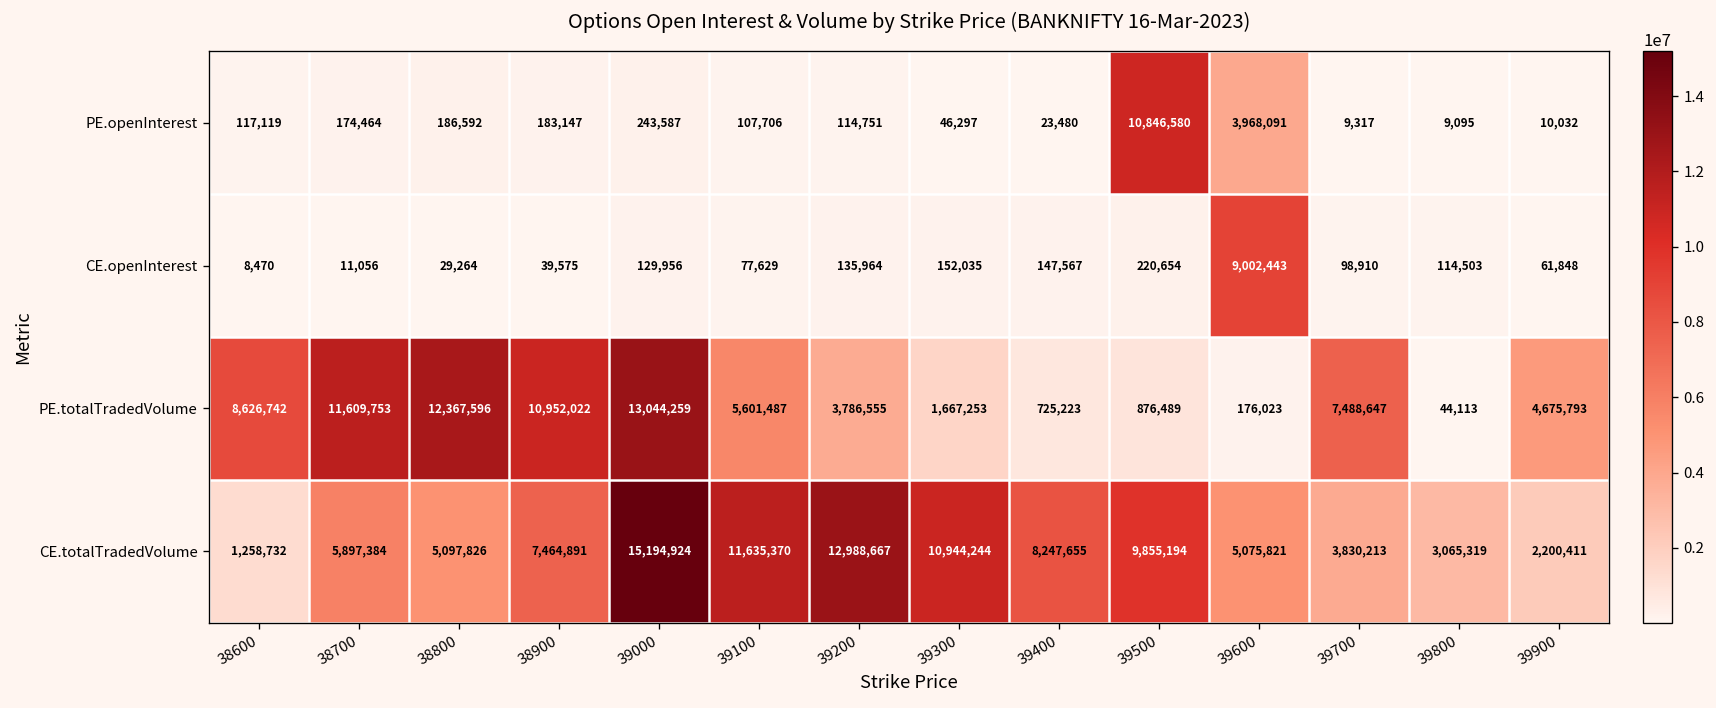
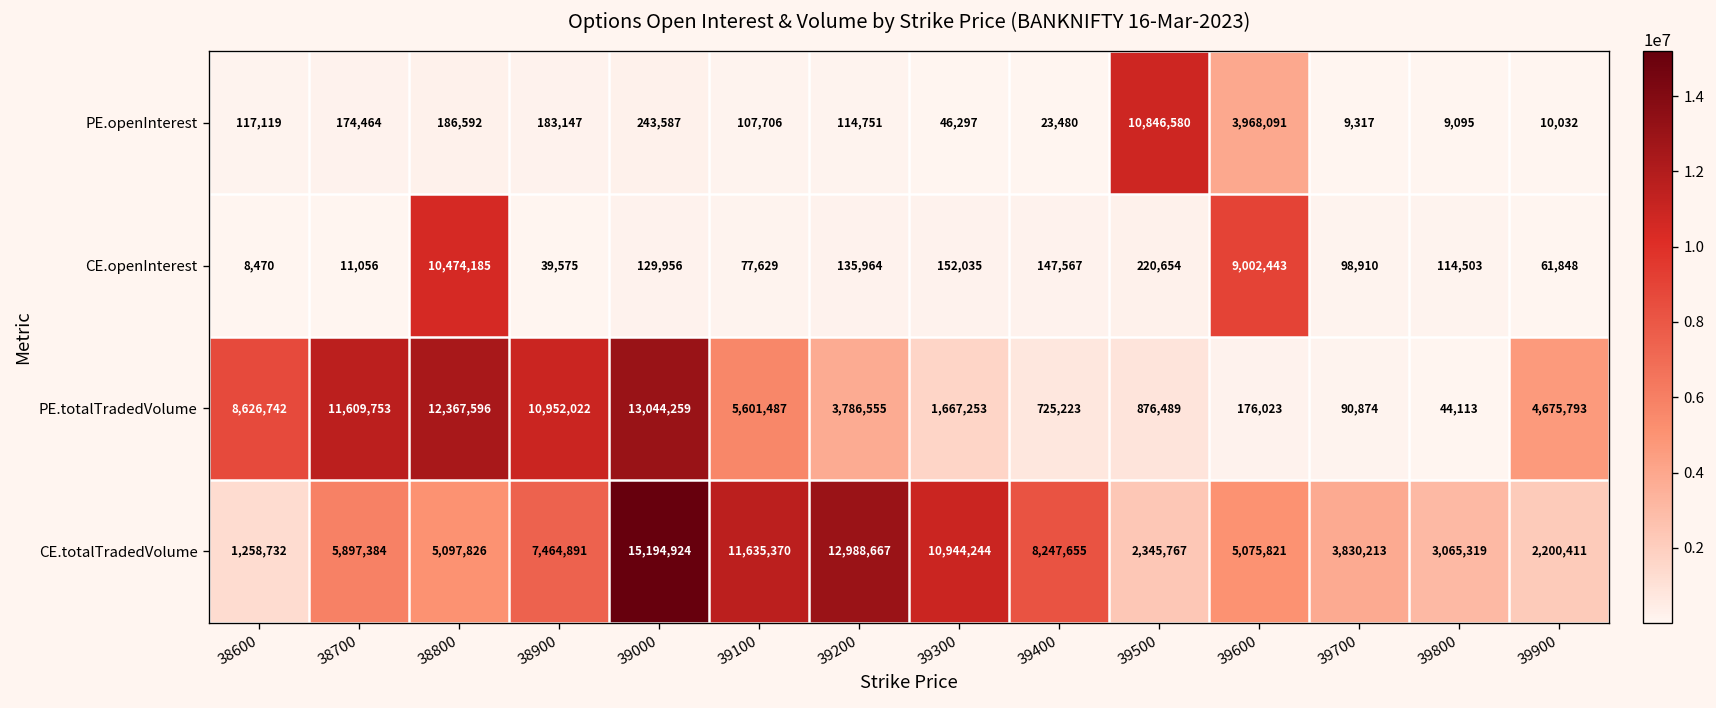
  {
    "PE.openInterest": {
      "38600": "117,119",
      "38700": "174,464",
      "38800": "186,592",
      "38900": "183,147",
      "39000": "243,587",
      "39100": "107,706",
      "39200": "114,751",
      "39300": "46,297",
      "39400": "23,480",
      "39500": "10,846,580",
      "39600": "3,968,091",
      "39700": "9,317",
      "39800": "9,095",
      "39900": "10,032"
    },
    "CE.openInterest": {
      "38600": "8,470",
      "38700": "11,056",
-     "38800": "29,264",
+     "38800": "10,474,185",
      "38900": "39,575",
      "39000": "129,956",
      "39100": "77,629",
      "39200": "135,964",
      "39300": "152,035",
      "39400": "147,567",
      "39500": "220,654",
      "39600": "9,002,443",
      "39700": "98,910",
      "39800": "114,503",
      "39900": "61,848"
    },
    "PE.totalTradedVolume": {
      "38600": "8,626,742",
      "38700": "11,609,753",
      "38800": "12,367,596",
      "38900": "10,952,022",
      "39000": "13,044,259",
      "39100": "5,601,487",
      "39200": "3,786,555",
      "39300": "1,667,253",
      "39400": "725,223",
      "39500": "876,489",
      "39600": "176,023",
-     "39700": "7,488,647",
+     "39700": "90,874",
      "39800": "44,113",
      "39900": "4,675,793"
    },
    "CE.totalTradedVolume": {
      "38600": "1,258,732",
      "38700": "5,897,384",
      "38800": "5,097,826",
      "38900": "7,464,891",
      "39000": "15,194,924",
      "39100": "11,635,370",
      "39200": "12,988,667",
      "39300": "10,944,244",
      "39400": "8,247,655",
-     "39500": "9,855,194",
+     "39500": "2,345,767",
      "39600": "5,075,821",
      "39700": "3,830,213",
      "39800": "3,065,319",
      "39900": "2,200,411"
    }
  }
